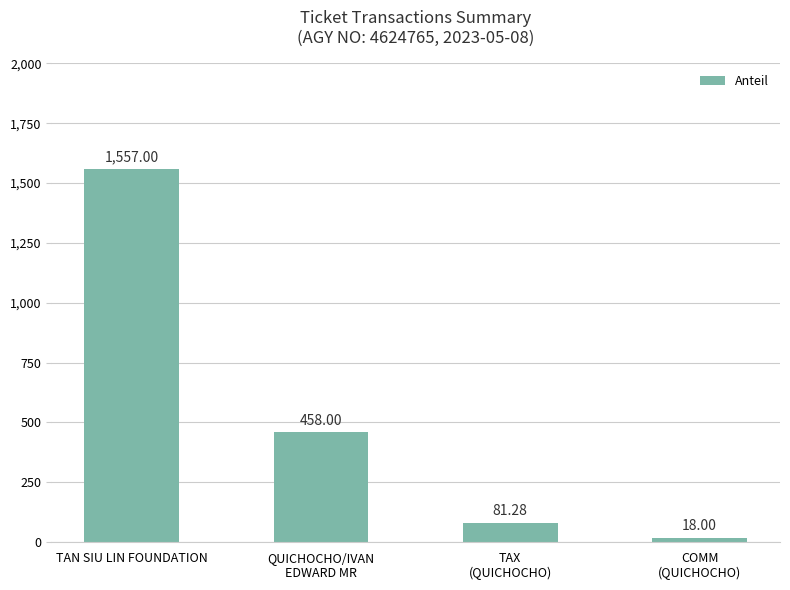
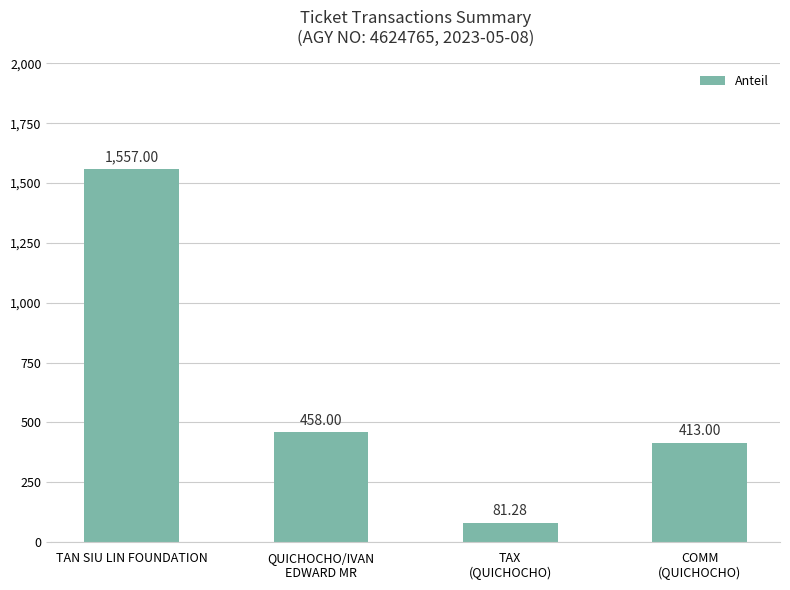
  {
    "TAN SIU LIN FOUNDATION": "1,557.00",
    "QUICHOCHO/IVAN EDWARD MR": "458.00",
    "TAX (QUICHOCHO)": "81.28",
-   "COMM (QUICHOCHO)": "18.00"
+   "COMM (QUICHOCHO)": "413.00"
  }
